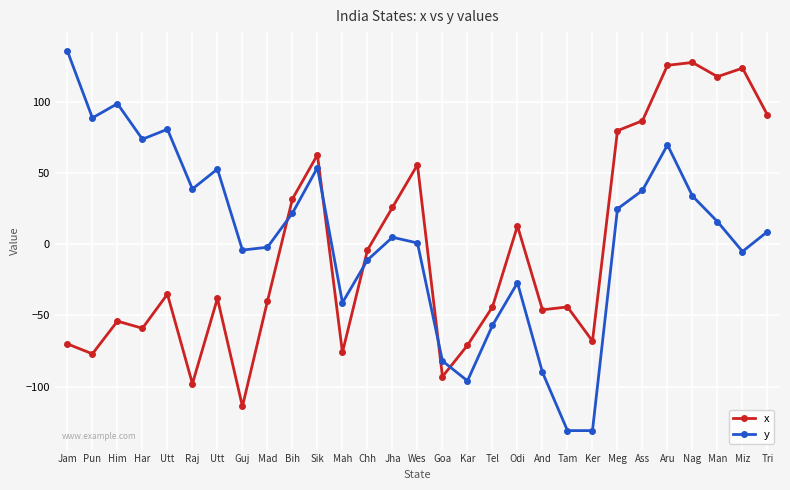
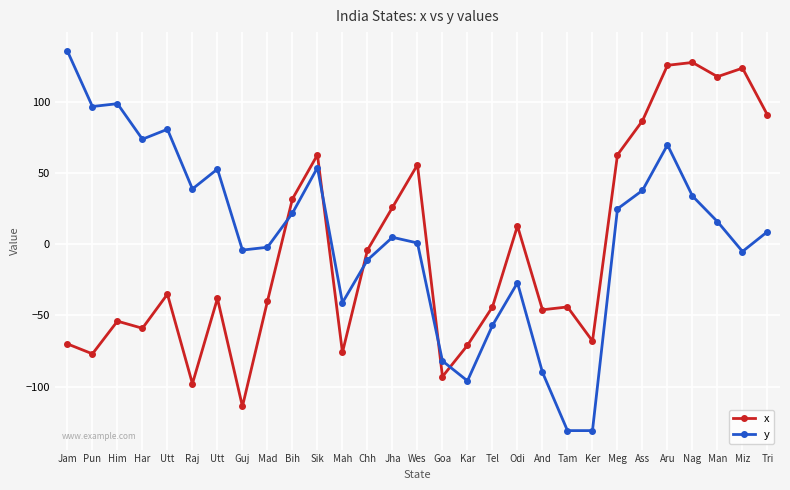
  {
    "x": {
      "Jam": -70,
      "Pun": -77,
      "Him": -54,
      "Har": -59,
      "Raj": -98,
      "Guj": -114,
      "Mad": -40,
      "Bih": 32,
      "Sik": 63,
      "Mah": -76,
      "Chh": -4,
      "Jha": 26,
      "Wes": 56,
      "Goa": -93,
      "Kar": -71,
      "Tel": -44,
      "Odi": 13,
      "And": -46,
      "Tam": -44,
      "Ker": -68,
-     "Meg": 80,
+     "Meg": 63,
      "Ass": 87,
      "Aru": 126,
      "Nag": 128,
      "Man": 118,
      "Miz": 124,
      "Tri": 91
    },
    "y": {
      "Jam": 136,
-     "Pun": 89,
+     "Pun": 97,
      "Him": 99,
      "Har": 74,
      "Raj": 39,
      "Guj": -4,
      "Mad": -2,
      "Bih": 22,
      "Sik": 54,
      "Mah": -41,
      "Chh": -11,
      "Jha": 5,
      "Wes": 1,
      "Goa": -82,
      "Kar": -96,
      "Tel": -57,
      "Odi": -27,
      "And": -90,
      "Tam": -131,
      "Ker": -131,
      "Meg": 25,
      "Ass": 38,
      "Aru": 70,
      "Nag": 34,
      "Man": 16,
      "Miz": -5,
      "Tri": 9
    }
  }
